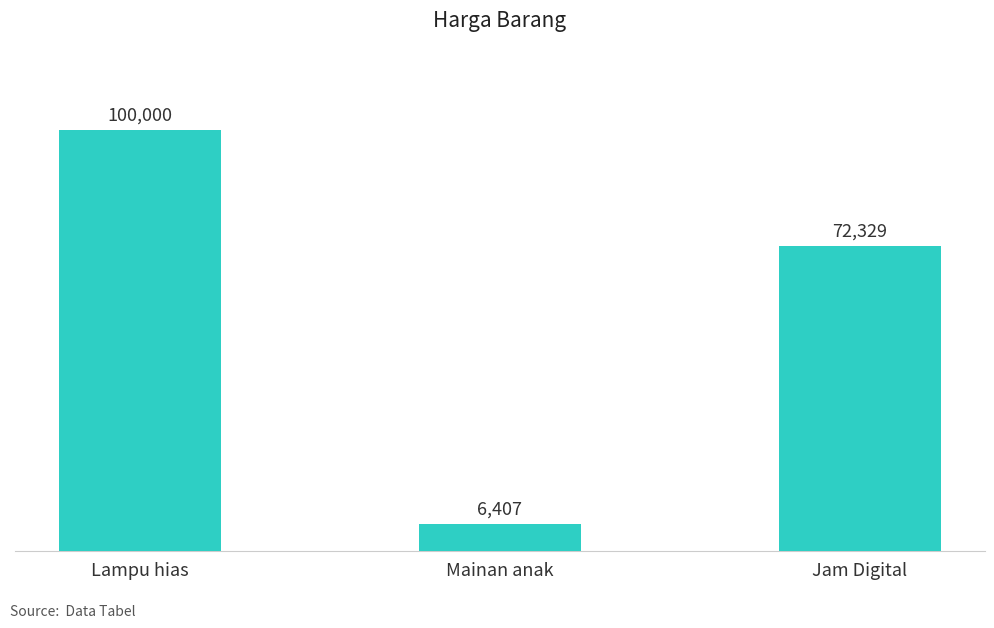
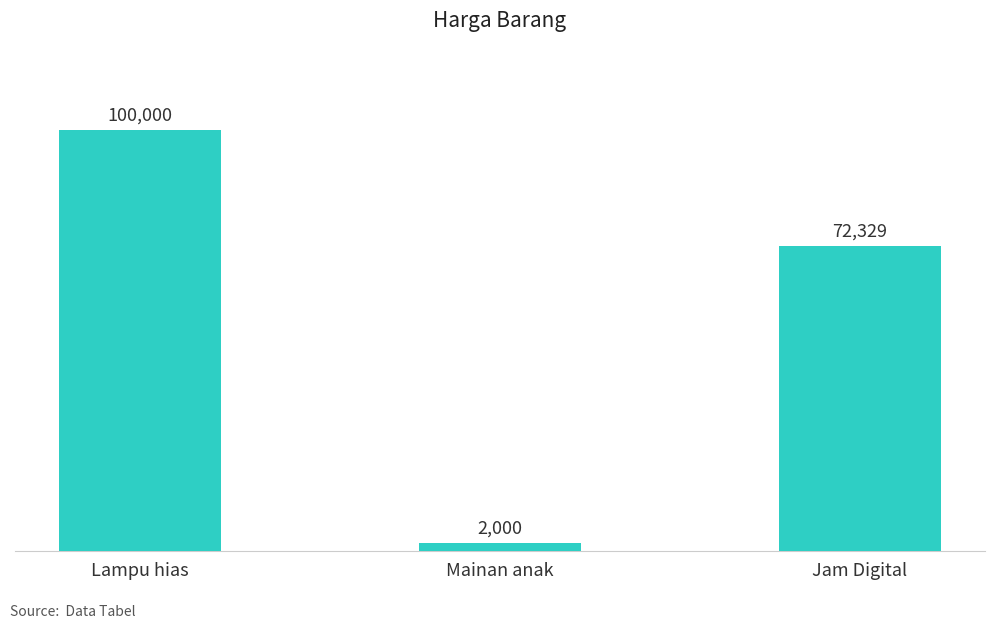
  {
    "Lampu hias": "100,000",
-   "Mainan anak": "6,407",
+   "Mainan anak": "2,000",
    "Jam Digital": "72,329"
  }
